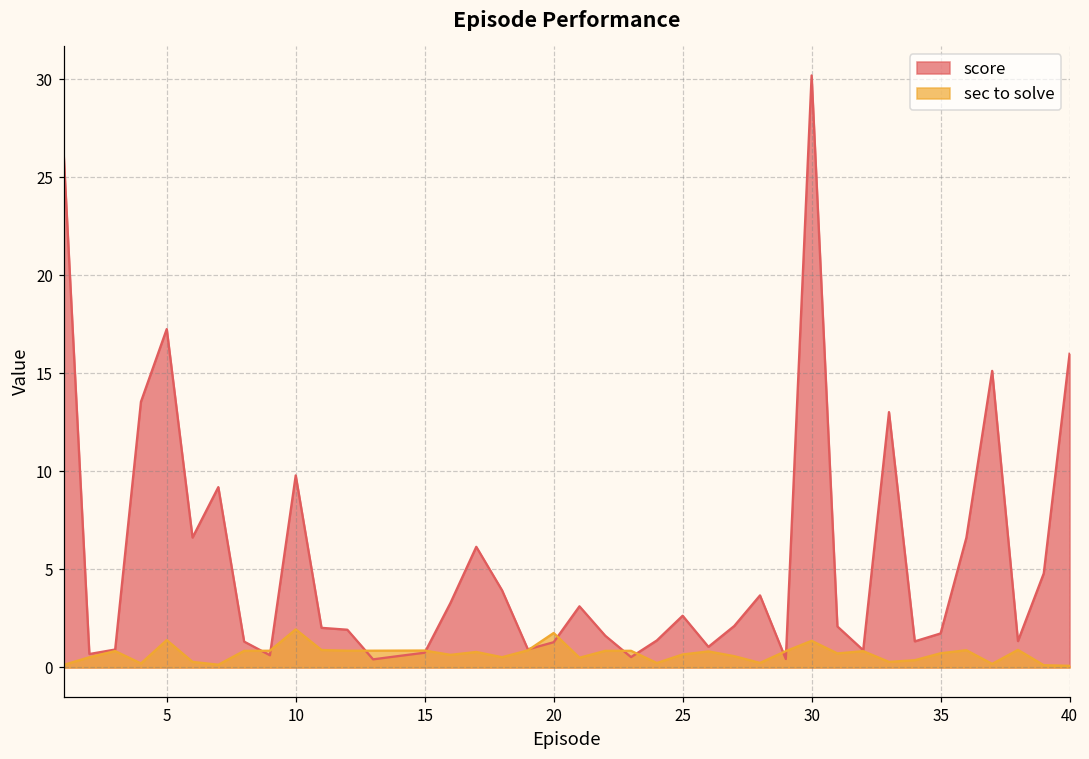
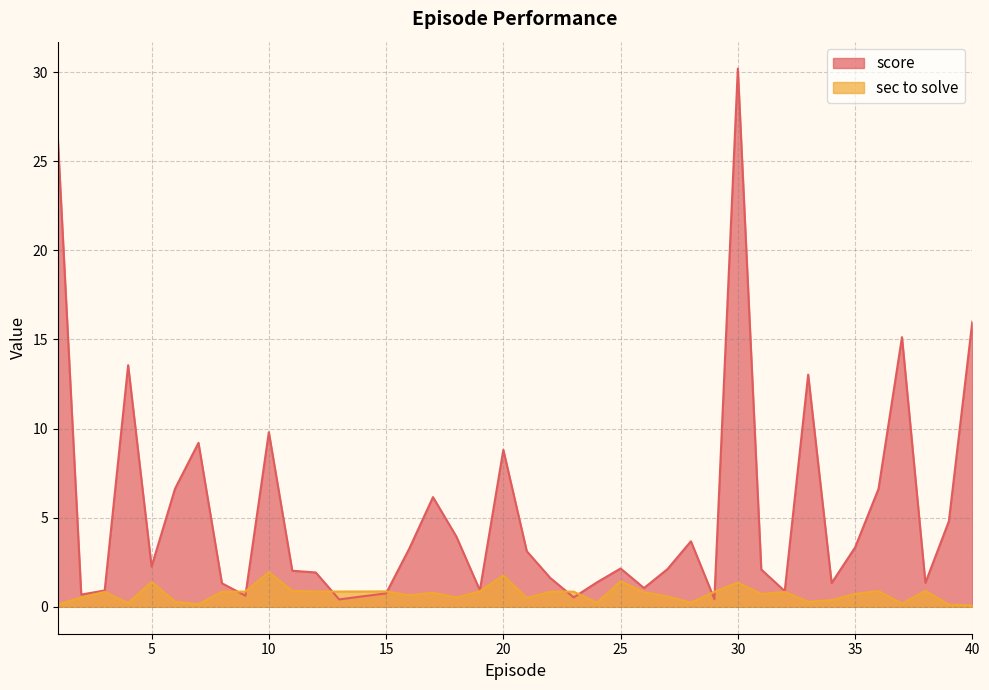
  {
    "score": {
-     "5": 17.3,
+     "5": 2.3,
      "10": 9.8,
-     "20": 1.3,
-     "25": 2.6,
+     "20": 8.8,
+     "25": 2.2,
      "30": 30.2,
-     "35": 1.7,
+     "35": 3.3,
      "40": 16.0
    },
    "sec to solve": {
      "5": 1.4,
      "10": 1.9,
      "20": 1.8,
-     "25": 0.7,
+     "25": 1.4,
      "30": 1.4,
      "35": 0.7,
      "40": 0.1
    }
  }
